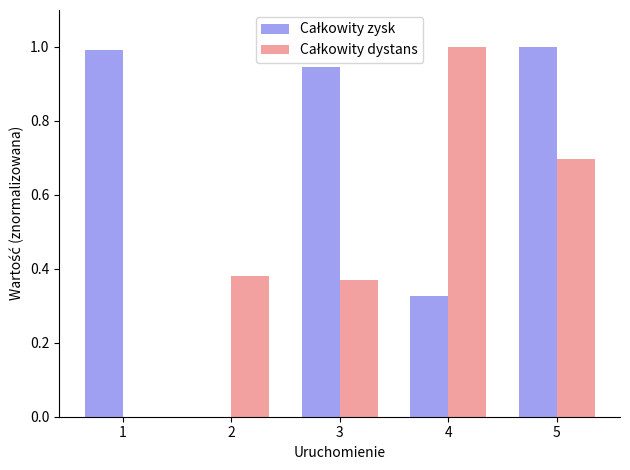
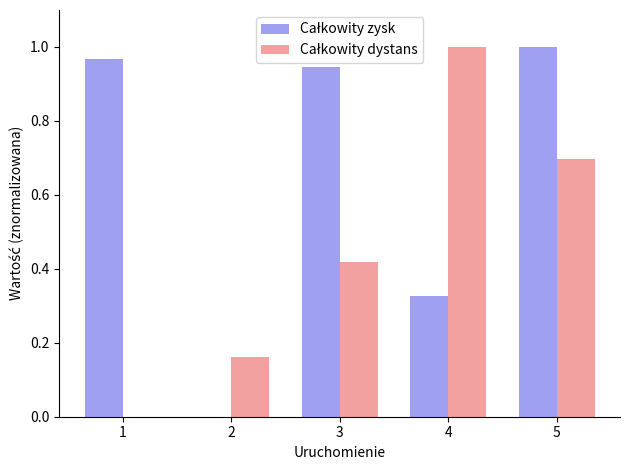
  {
    "Całkowity zysk": {
-     "1": 0.99,
+     "1": 0.97,
      "2": 0.00,
      "3": 0.95,
      "4": 0.33,
      "5": 1.00
    },
    "Całkowity dystans": {
      "1": 0.00,
-     "2": 0.38,
-     "3": 0.37,
+     "2": 0.16,
+     "3": 0.42,
      "4": 1.00,
      "5": 0.70
    }
  }
